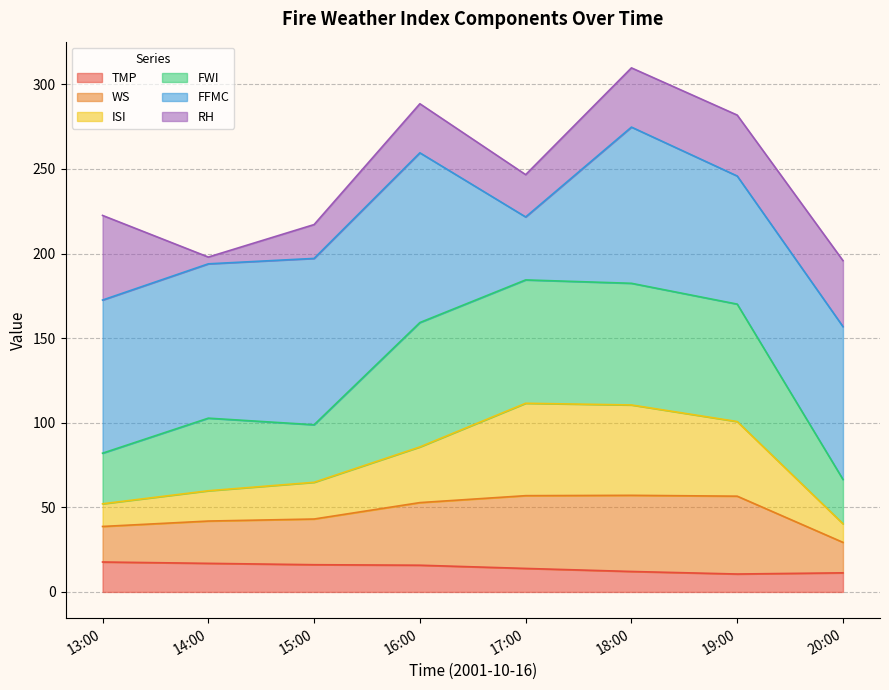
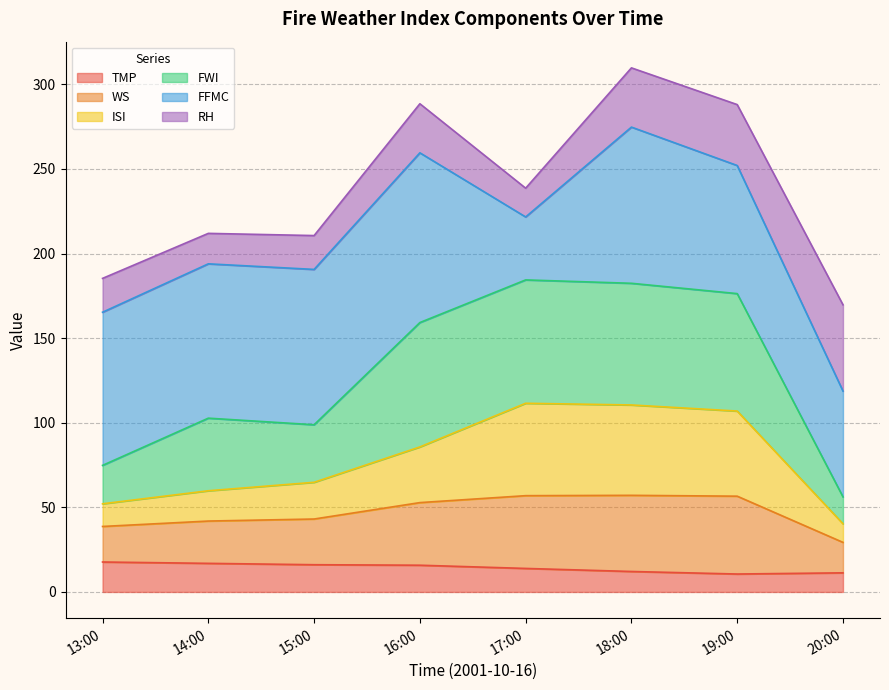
  {
    "ISI": {
      "13:00": 13,
      "14:00": 18,
      "15:00": 22,
      "16:00": 33,
      "17:00": 55,
      "18:00": 53,
-     "19:00": 44,
+     "19:00": 50,
      "20:00": 11
    },
    "FWI": {
-     "13:00": 30,
+     "13:00": 23,
      "14:00": 43,
      "15:00": 34,
      "16:00": 74,
      "17:00": 73,
      "18:00": 72,
      "19:00": 69,
-     "20:00": 26
+     "20:00": 16
    },
    "FFMC": {
      "13:00": 91,
      "14:00": 91,
-     "15:00": 98,
+     "15:00": 92,
      "16:00": 100,
      "17:00": 37,
      "18:00": 92,
      "19:00": 76,
-     "20:00": 90
+     "20:00": 62
    },
    "RH": {
-     "13:00": 50,
-     "14:00": 4,
+     "13:00": 20,
+     "14:00": 18,
      "15:00": 20,
      "16:00": 29,
-     "17:00": 25,
+     "17:00": 17,
      "18:00": 35,
      "19:00": 36,
-     "20:00": 39
+     "20:00": 51
    }
  }
